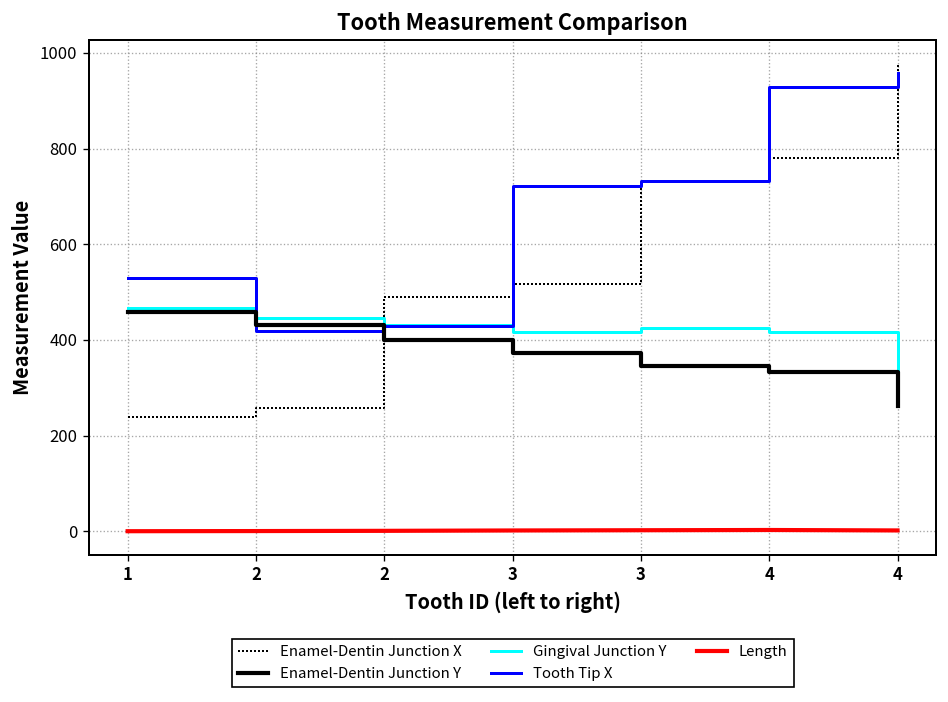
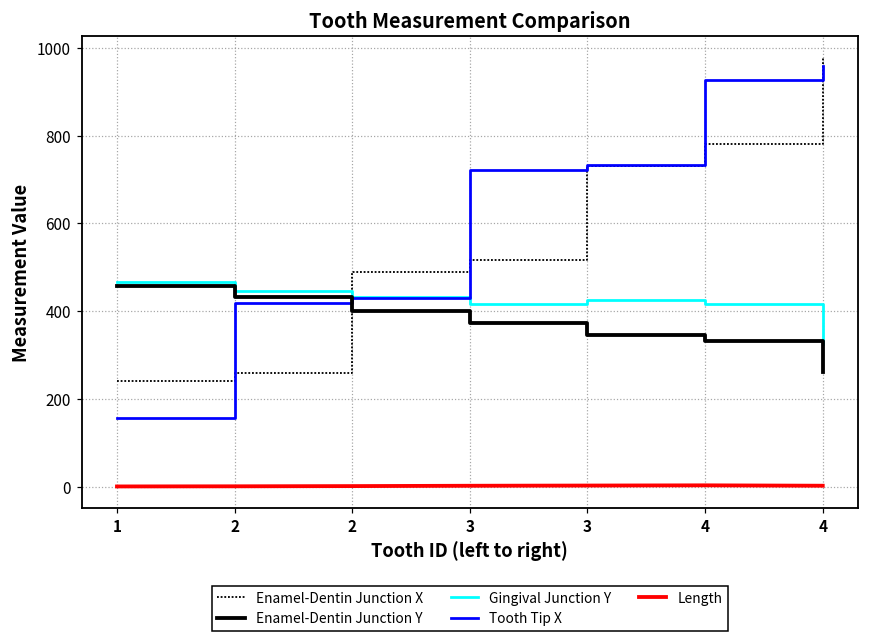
  {
    "Gingival Junction Y": {
      "1": 470
    },
    "Tooth Tip X": {
-     "1": 530
+     "1": 160
    },
    "Length": {
      "1": 0
    }
  }
